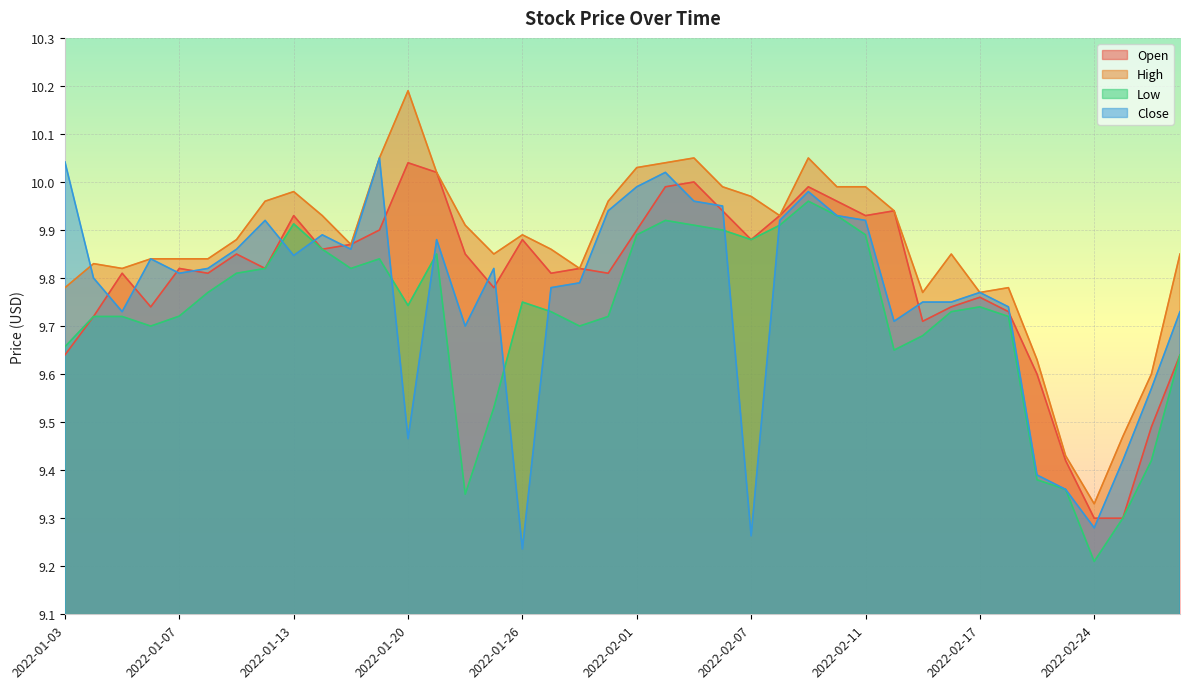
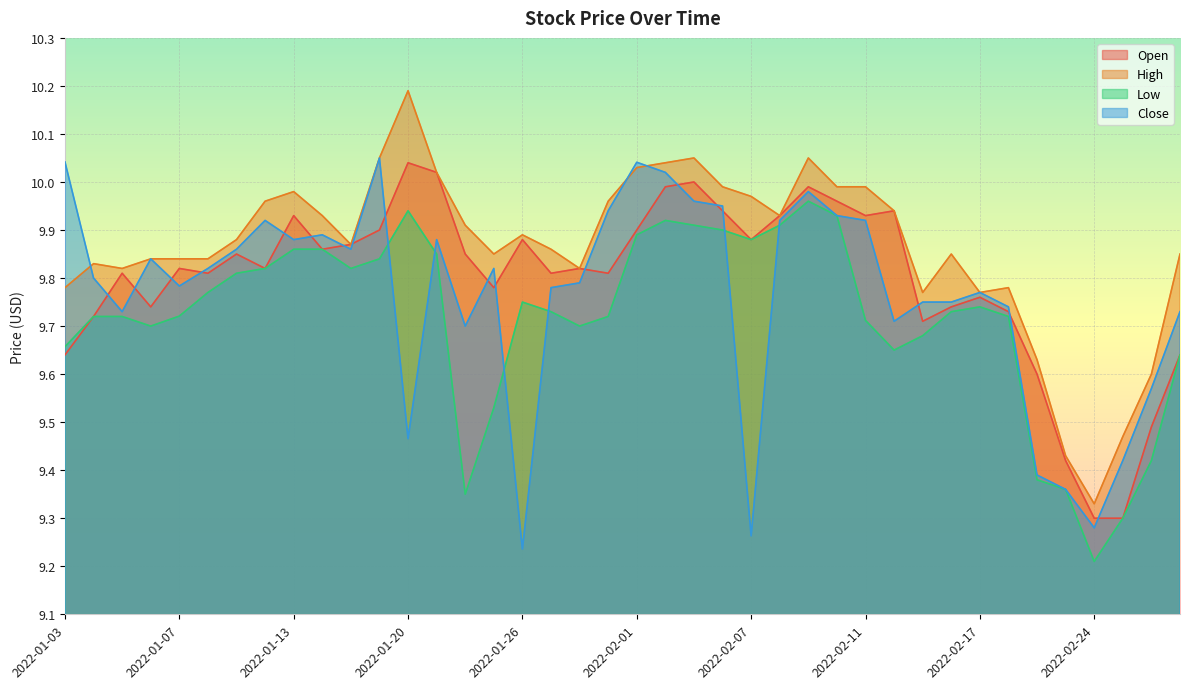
  {
    "Low": {
      "2022-01-03": 9.66,
      "2022-01-07": 9.72,
-     "2022-01-13": 9.91,
-     "2022-01-20": 9.74,
+     "2022-01-13": 9.86,
+     "2022-01-20": 9.94,
      "2022-01-26": 9.75,
      "2022-02-01": 9.89,
-     "2022-02-11": 9.89,
+     "2022-02-11": 9.71,
      "2022-02-17": 9.74,
      "2022-02-24": 9.21
    },
    "Close": {
      "2022-01-03": 10.04,
-     "2022-01-07": 9.81,
-     "2022-01-13": 9.85,
+     "2022-01-07": 9.78,
+     "2022-01-13": 9.88,
      "2022-01-20": 9.47,
      "2022-01-26": 9.24,
-     "2022-02-01": 9.99,
+     "2022-02-01": 10.04,
      "2022-02-07": 9.26,
      "2022-02-11": 9.92,
      "2022-02-24": 9.28
    }
  }
